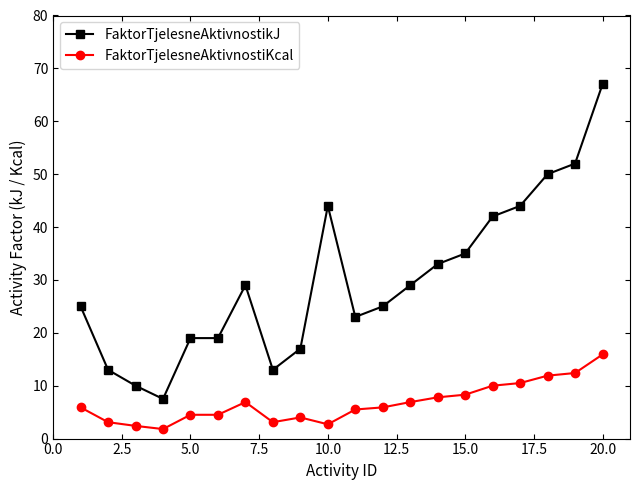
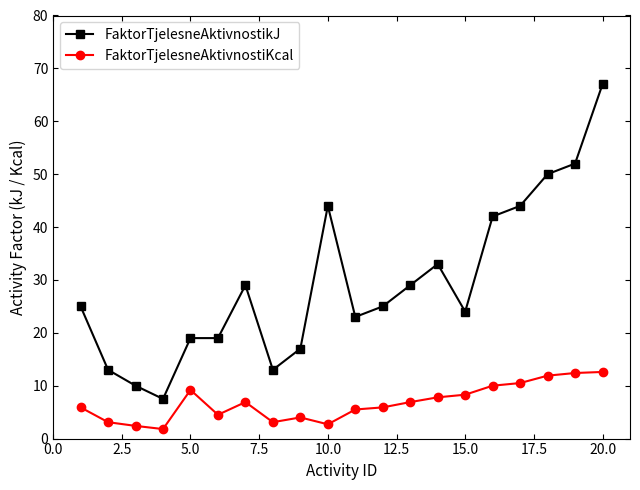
  {
    "FaktorTjelesneAktivnostikJ": {
      "5.0": 19,
      "10.0": 44,
-     "15.0": 35,
+     "15.0": 24,
      "20.0": 67
    },
    "FaktorTjelesneAktivnostiKcal": {
-     "5.0": 5,
+     "5.0": 9,
      "10.0": 3,
      "15.0": 8,
-     "20.0": 16
+     "20.0": 13
    }
  }
